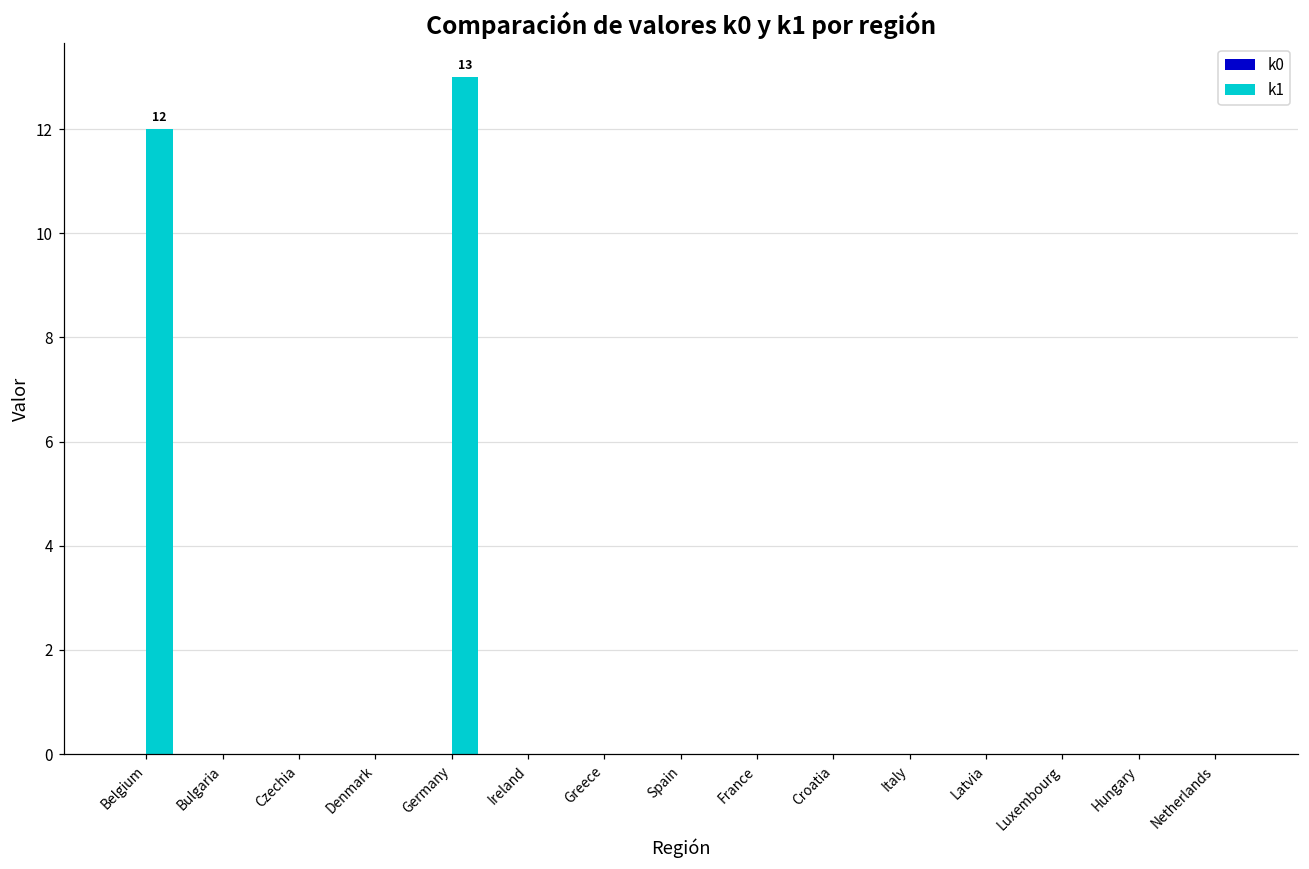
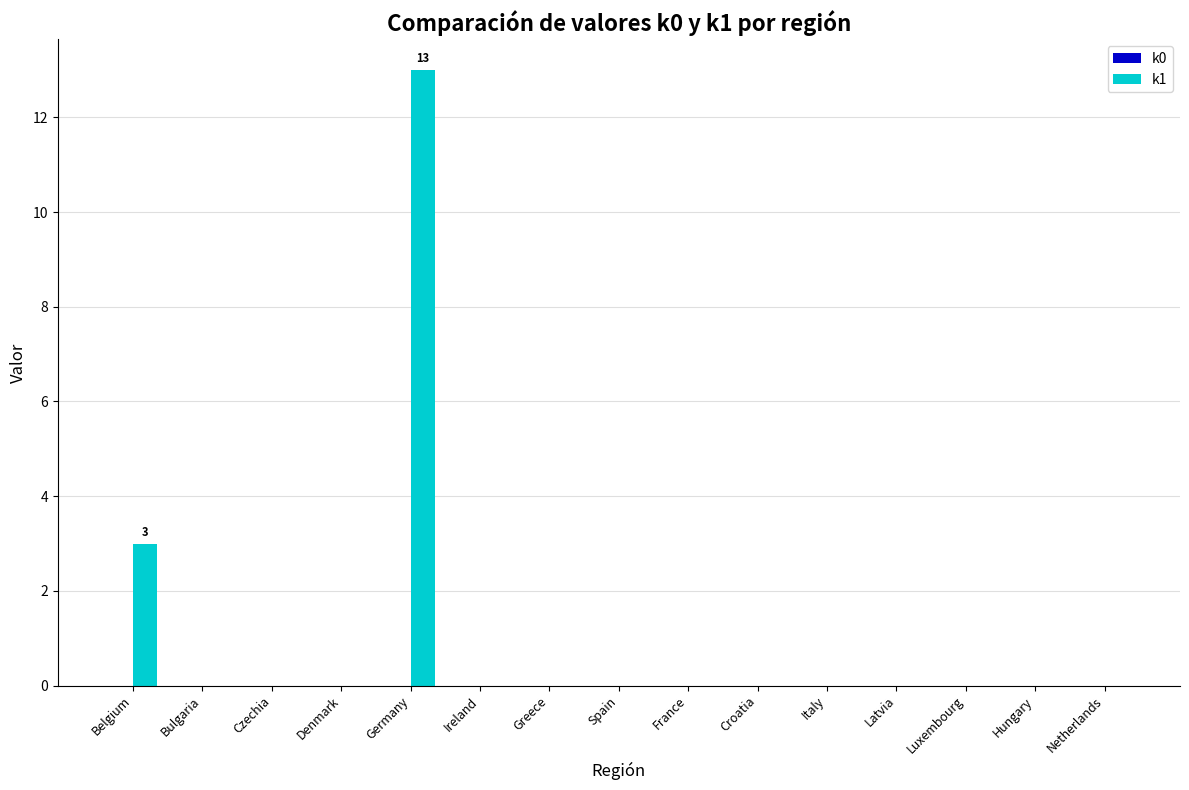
  {
    "k0": {
      "Belgium": 0.0,
      "Bulgaria": 0.0,
      "Czechia": 0.0,
      "Denmark": 0.0,
      "Germany": 0.0,
      "Ireland": 0.0,
      "Greece": 0.0,
      "Spain": 0.0,
      "France": 0.0,
      "Croatia": 0.0,
      "Italy": 0.0,
      "Latvia": 0.0,
      "Luxembourg": 0.0,
      "Hungary": 0.0,
      "Netherlands": 0.0
    },
    "k1": {
-     "Belgium": 12,
+     "Belgium": 3,
      "Germany": 13
    }
  }
